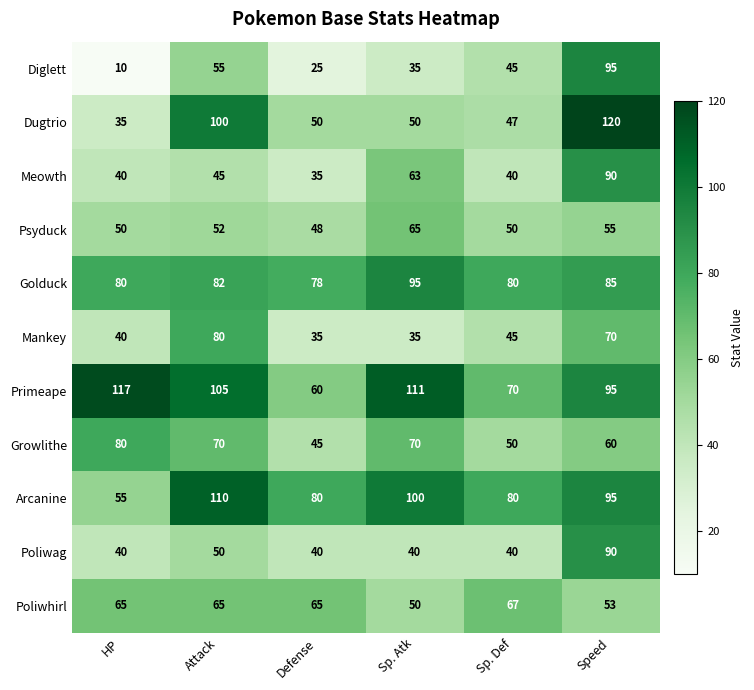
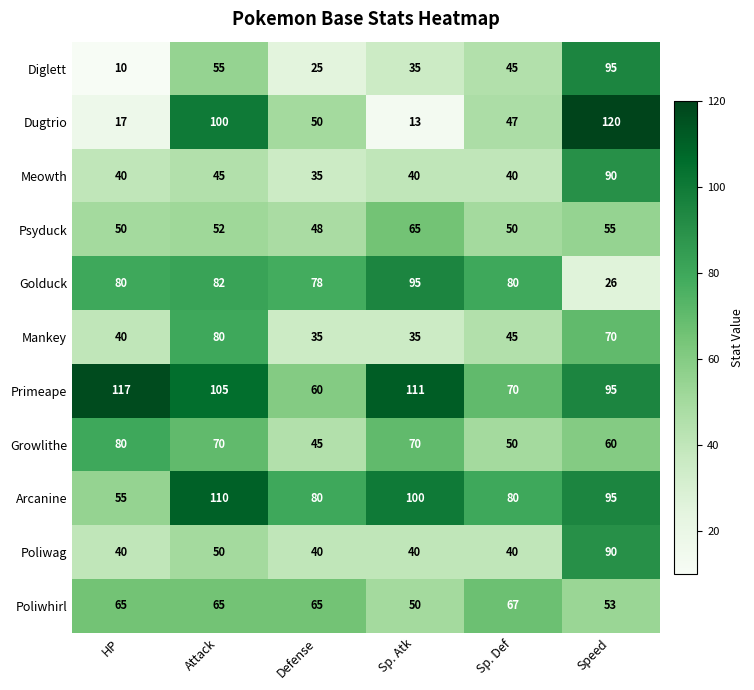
  {
    "Diglett": {
      "HP": 10,
      "Attack": 55,
      "Defense": 25,
      "Sp. Atk": 35,
      "Sp. Def": 45,
      "Speed": 95
    },
    "Dugtrio": {
-     "HP": 35,
+     "HP": 17,
      "Attack": 100,
      "Defense": 50,
-     "Sp. Atk": 50,
+     "Sp. Atk": 13,
      "Sp. Def": 47,
      "Speed": 120
    },
    "Meowth": {
      "HP": 40,
      "Attack": 45,
      "Defense": 35,
-     "Sp. Atk": 63,
+     "Sp. Atk": 40,
      "Sp. Def": 40,
      "Speed": 90
    },
    "Psyduck": {
      "HP": 50,
      "Attack": 52,
      "Defense": 48,
      "Sp. Atk": 65,
      "Sp. Def": 50,
      "Speed": 55
    },
    "Golduck": {
      "HP": 80,
      "Attack": 82,
      "Defense": 78,
      "Sp. Atk": 95,
      "Sp. Def": 80,
-     "Speed": 85
+     "Speed": 26
    },
    "Mankey": {
      "HP": 40,
      "Attack": 80,
      "Defense": 35,
      "Sp. Atk": 35,
      "Sp. Def": 45,
      "Speed": 70
    },
    "Primeape": {
      "HP": 117,
      "Attack": 105,
      "Defense": 60,
      "Sp. Atk": 111,
      "Sp. Def": 70,
      "Speed": 95
    },
    "Growlithe": {
      "HP": 80,
      "Attack": 70,
      "Defense": 45,
      "Sp. Atk": 70,
      "Sp. Def": 50,
      "Speed": 60
    },
    "Arcanine": {
      "HP": 55,
      "Attack": 110,
      "Defense": 80,
      "Sp. Atk": 100,
      "Sp. Def": 80,
      "Speed": 95
    },
    "Poliwag": {
      "HP": 40,
      "Attack": 50,
      "Defense": 40,
      "Sp. Atk": 40,
      "Sp. Def": 40,
      "Speed": 90
    },
    "Poliwhirl": {
      "HP": 65,
      "Attack": 65,
      "Defense": 65,
      "Sp. Atk": 50,
      "Sp. Def": 67,
      "Speed": 53
    }
  }
